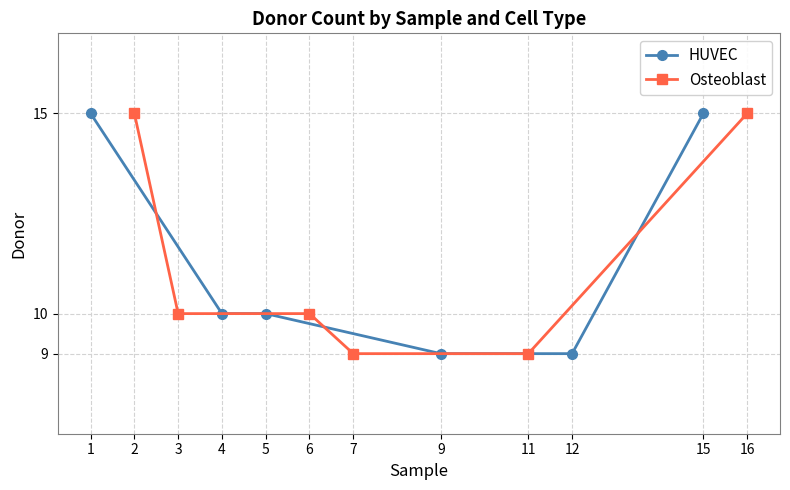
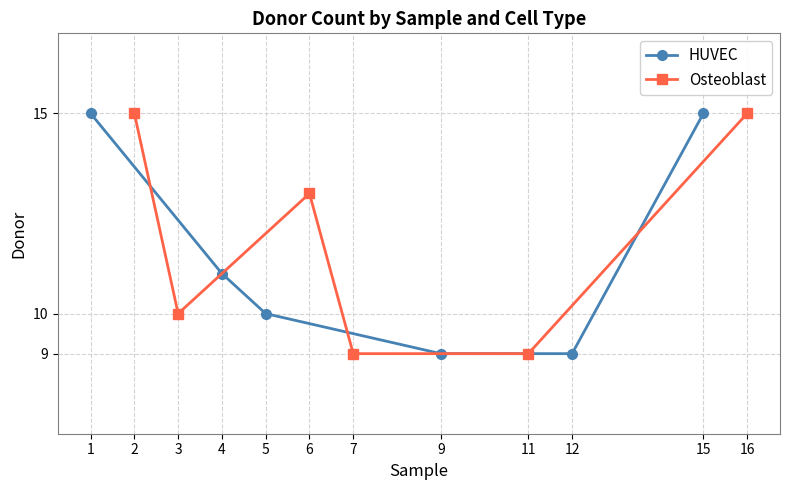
  {
    "HUVEC": {
      "1": 15,
-     "4": 10,
+     "4": 11,
      "5": 10,
      "9": 9,
      "12": 9,
      "15": 15
    },
    "Osteoblast": {
      "2": 15,
      "3": 10,
-     "6": 10,
+     "6": 13,
      "7": 9,
      "11": 9,
      "16": 15
    }
  }
